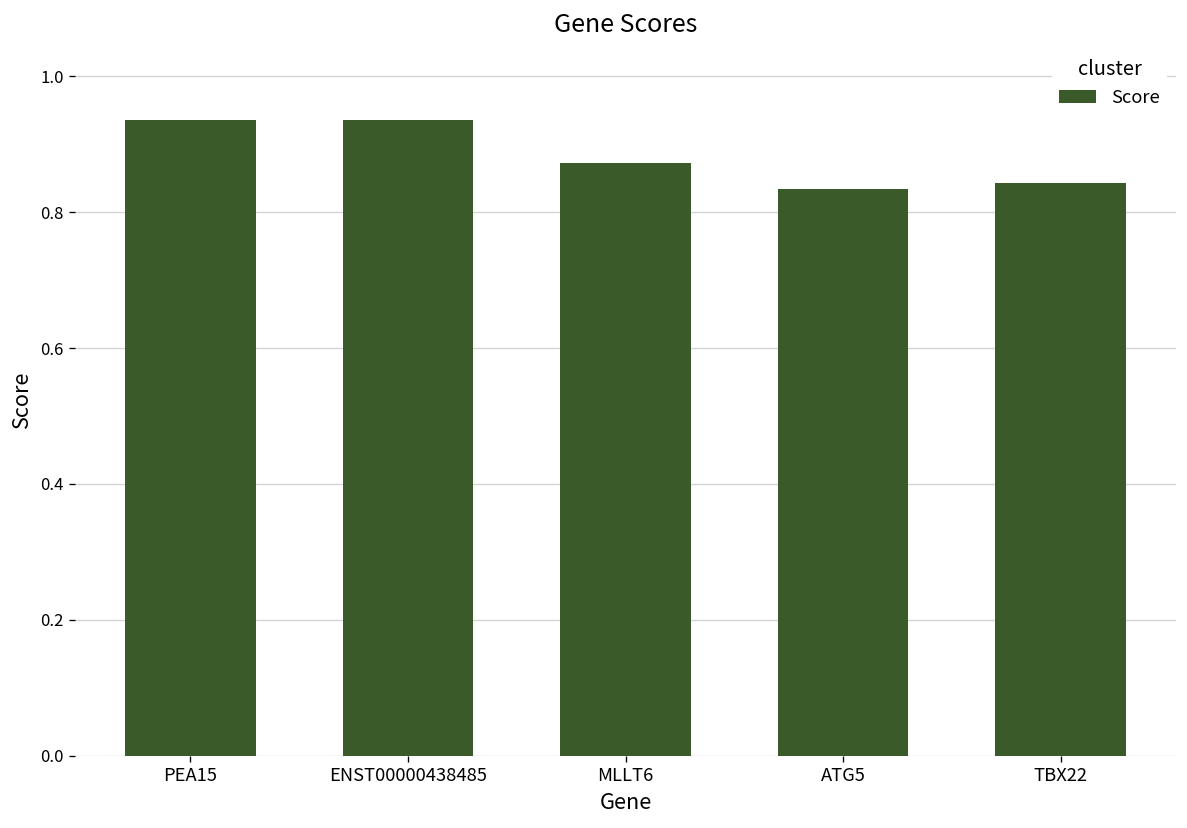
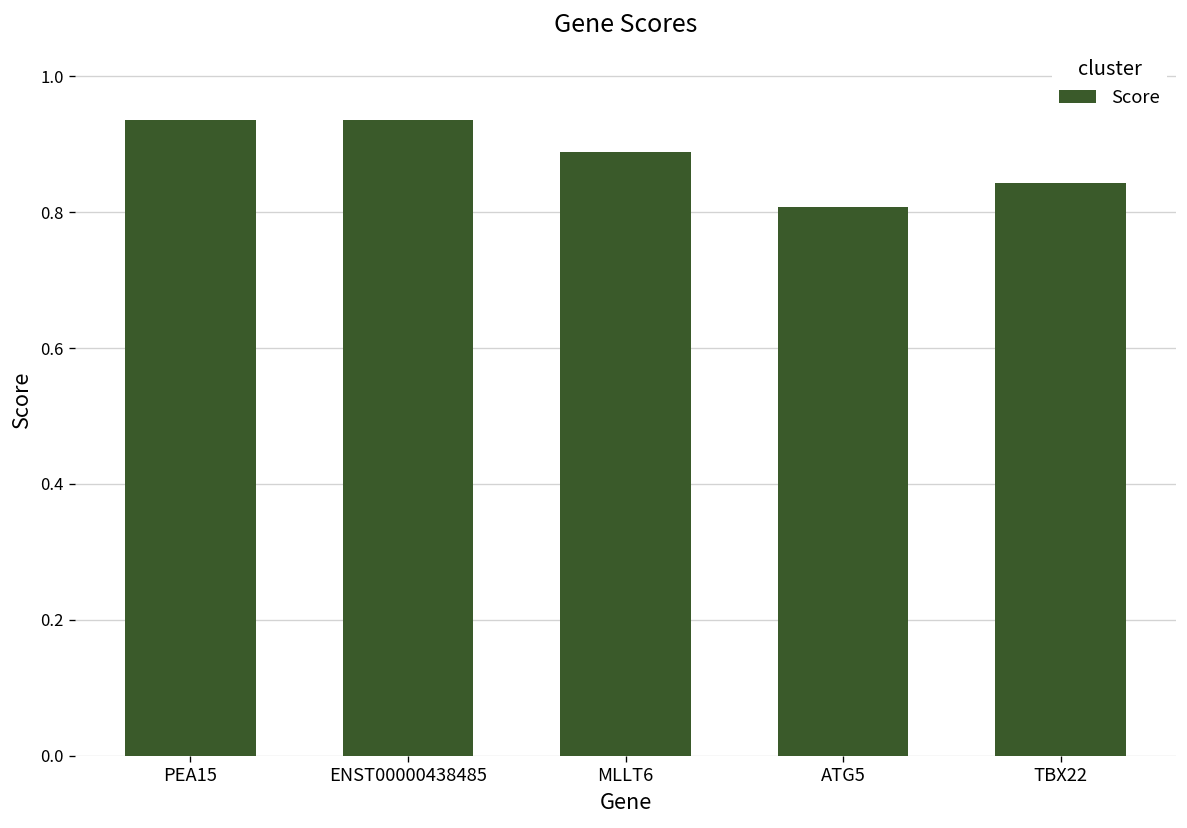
  {
    "PEA15": 0.94,
    "ENST00000438485": 0.94,
-   "MLLT6": 0.87,
-   "ATG5": 0.83,
+   "MLLT6": 0.89,
+   "ATG5": 0.81,
    "TBX22": 0.84
  }
